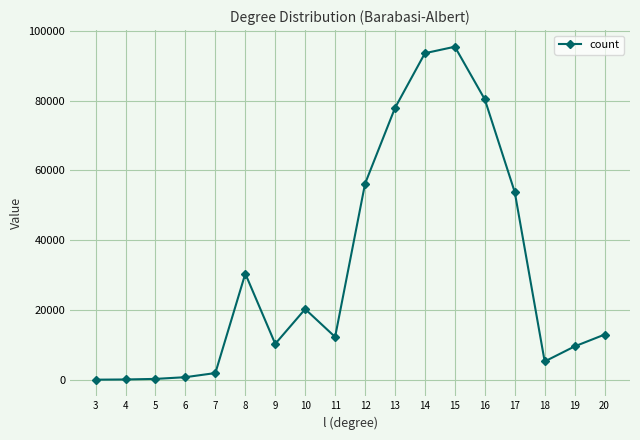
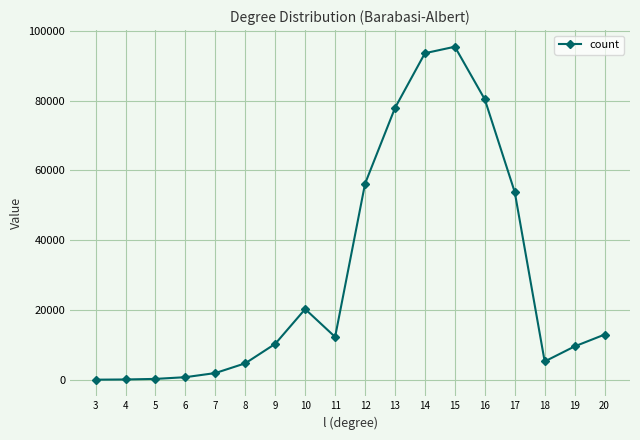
  {
    "3": 0,
    "4": 0,
    "5": 0,
    "6": 1000,
    "7": 2000,
-   "8": 30000,
+   "8": 5000,
    "9": 10000,
    "10": 20000,
    "11": 12000,
    "12": 56000,
    "13": 78000,
    "14": 94000,
    "15": 95000,
    "16": 80000,
    "17": 54000,
    "18": 5000,
    "19": 10000,
    "20": 13000
  }
